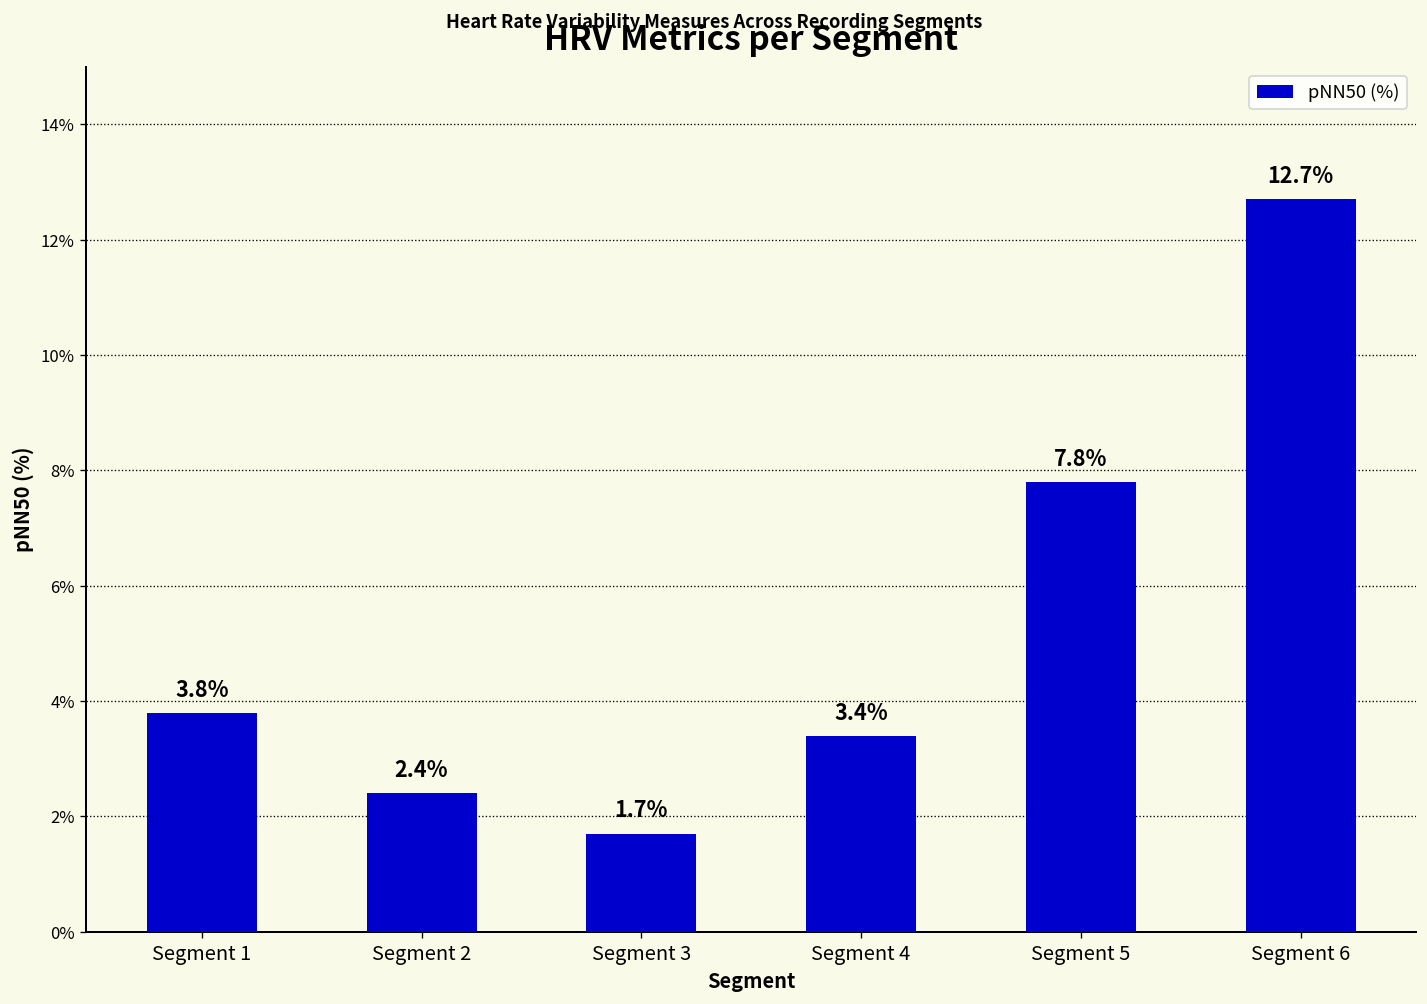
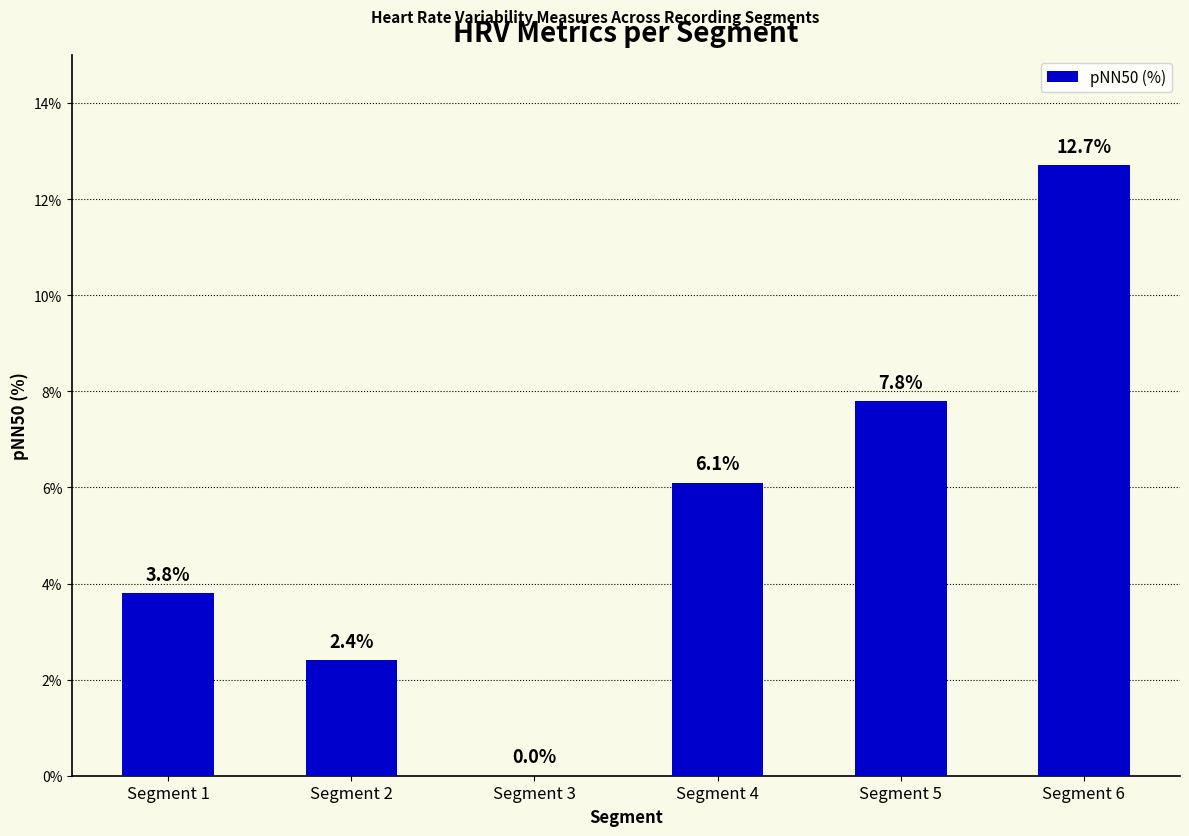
  {
    "Segment 1": "3.8%",
    "Segment 2": "2.4%",
-   "Segment 3": "1.7%",
-   "Segment 4": "3.4%",
+   "Segment 3": "0.0%",
+   "Segment 4": "6.1%",
    "Segment 5": "7.8%",
    "Segment 6": "12.7%"
  }
